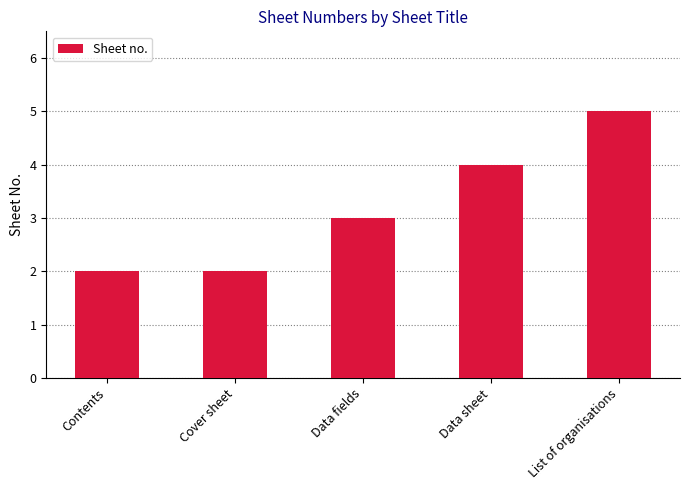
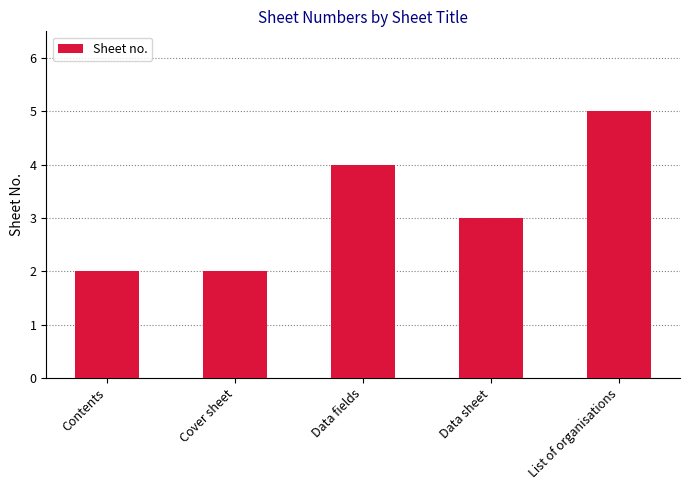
  {
    "Contents": 2,
    "Cover sheet": 2,
-   "Data fields": 3,
-   "Data sheet": 4,
+   "Data fields": 4,
+   "Data sheet": 3,
    "List of organisations": 5
  }
